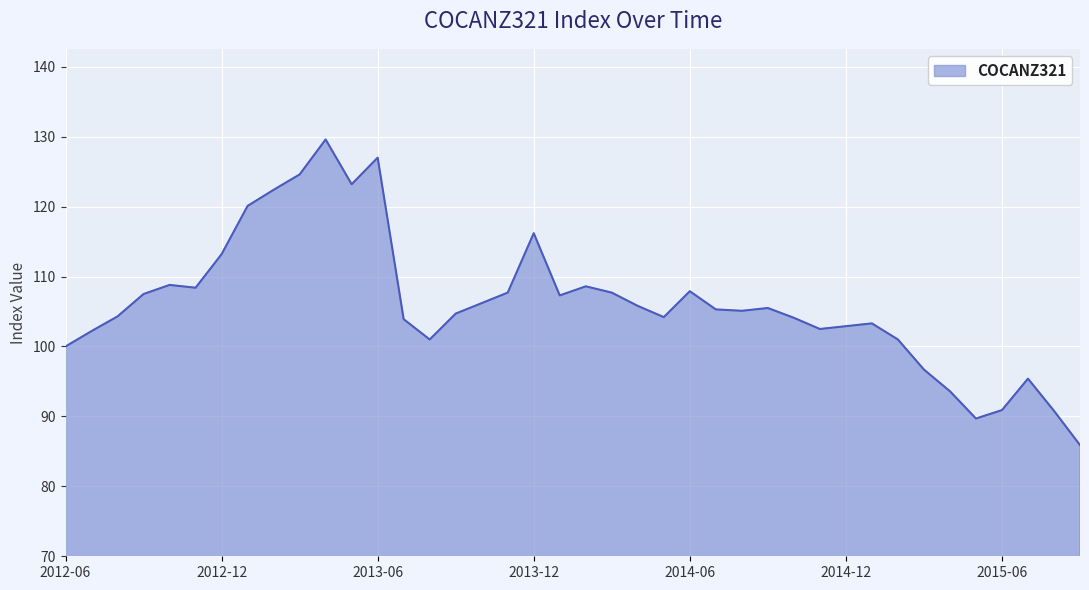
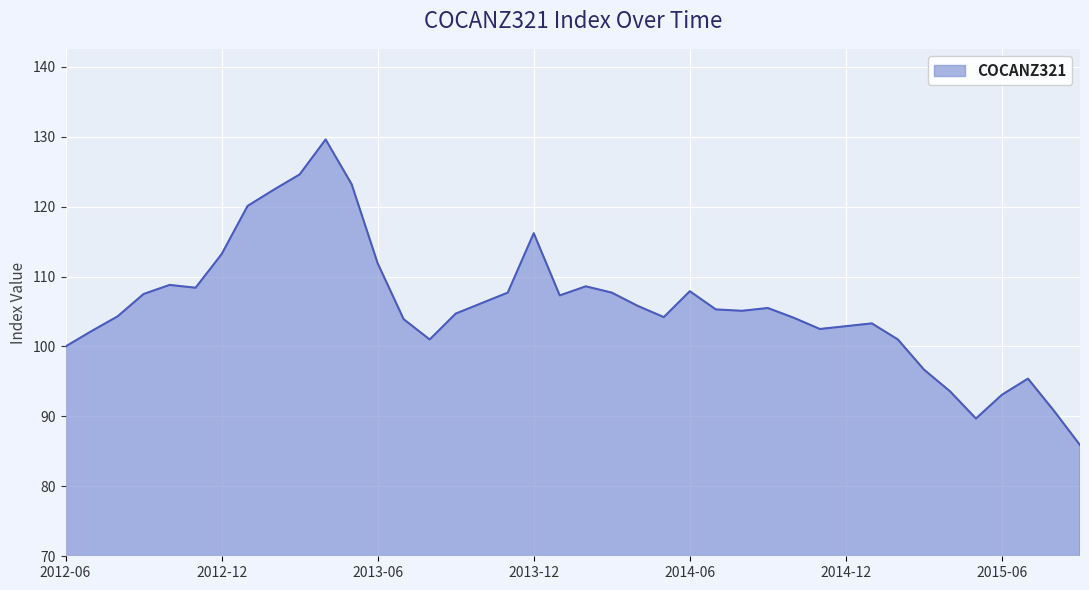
  {
    "2012-06": 100,
    "2012-12": 113,
-   "2013-06": 127,
+   "2013-06": 112,
    "2013-12": 116,
    "2014-06": 108,
    "2014-12": 103,
-   "2015-06": 91
+   "2015-06": 93
  }
